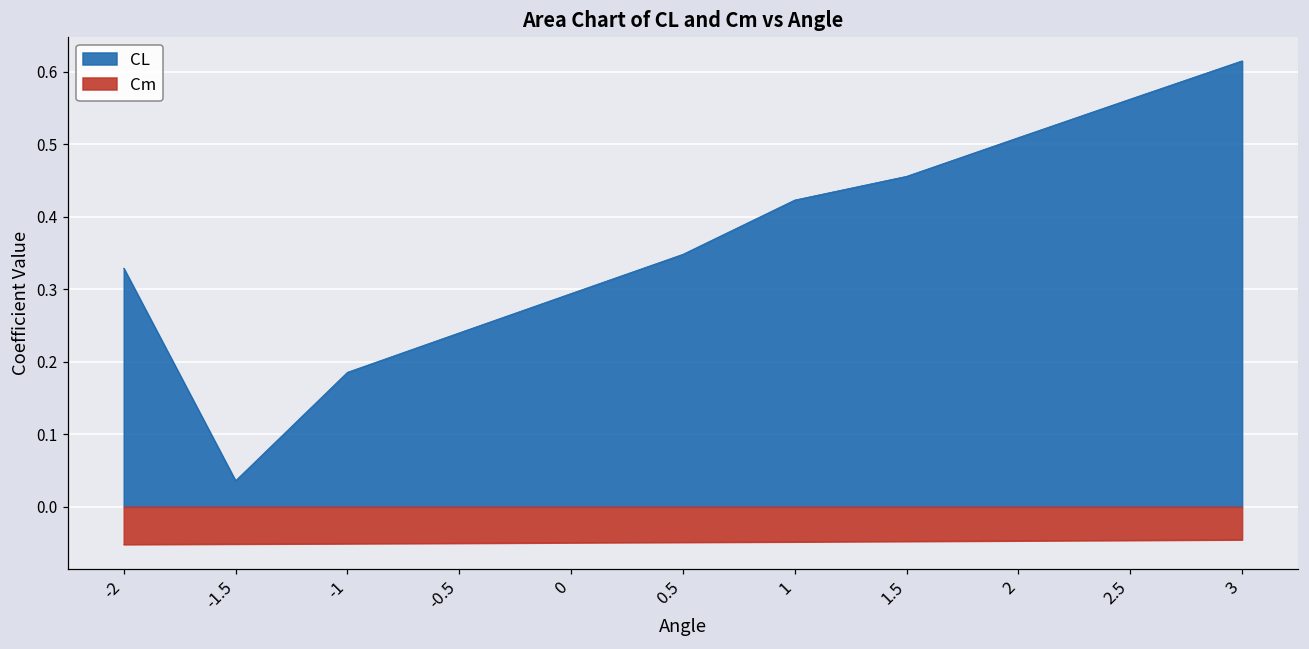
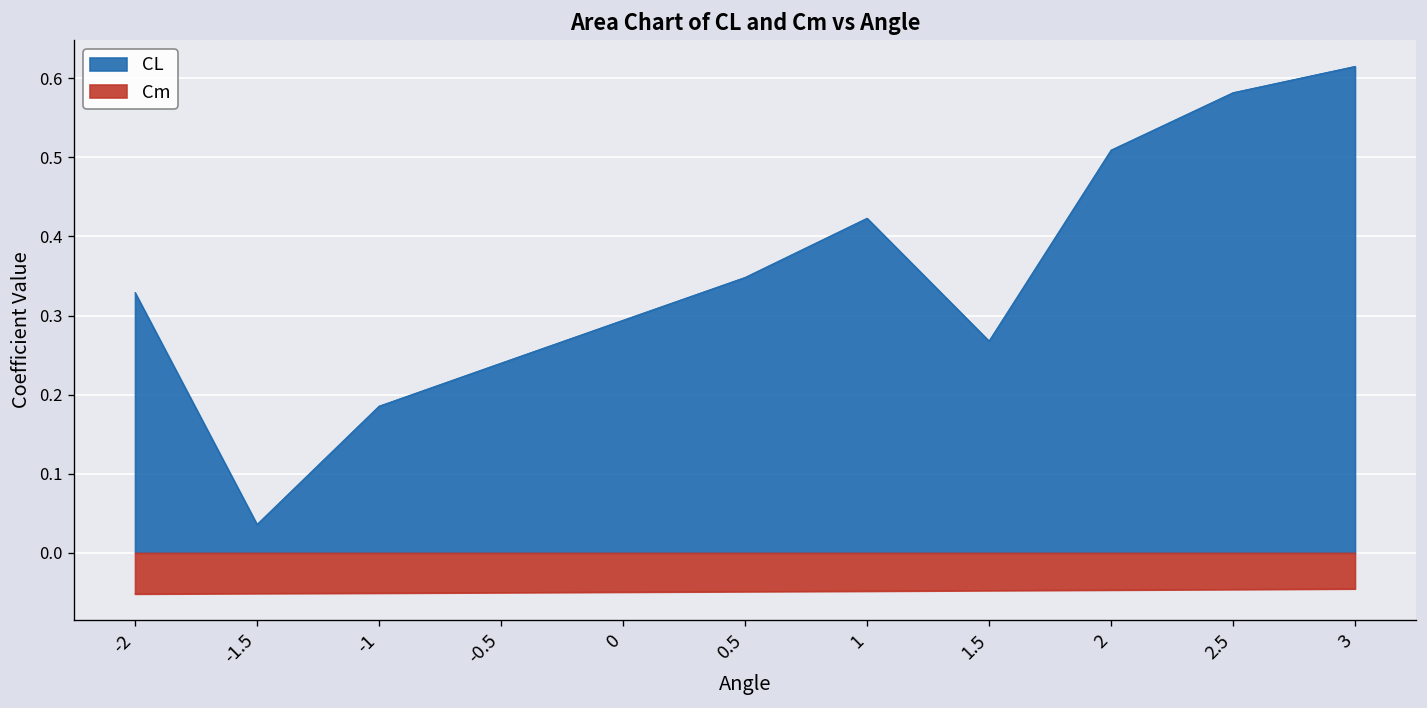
  {
    "CL": {
      "-2": 0.33,
      "-1.5": 0.04,
      "-1": 0.19,
      "-0.5": 0.24,
      "0": 0.29,
      "0.5": 0.35,
      "1": 0.42,
-     "1.5": 0.46,
+     "1.5": 0.27,
      "2": 0.51,
-     "2.5": 0.56,
+     "2.5": 0.58,
      "3": 0.61
    }
  }
